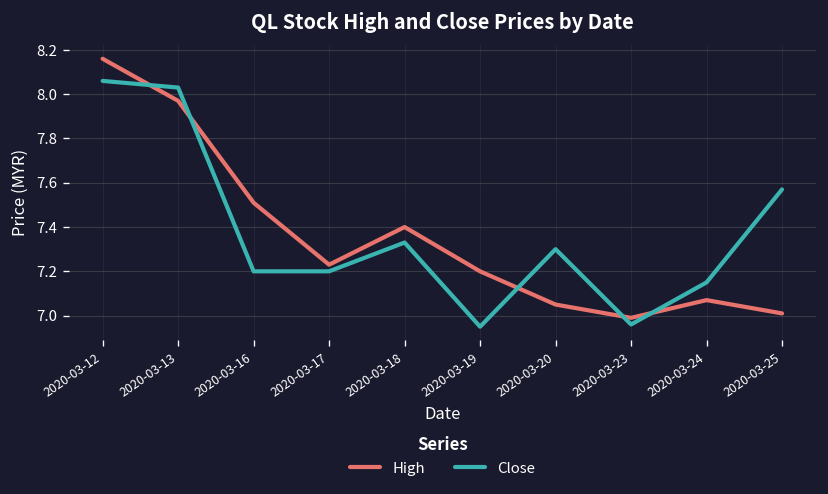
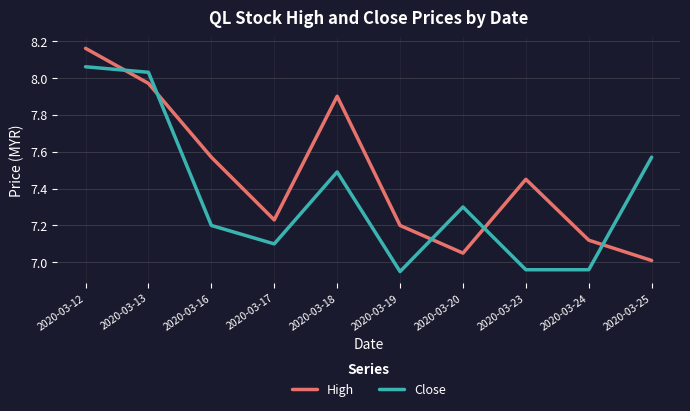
  {
    "High": {
      "2020-03-12": 8.16,
      "2020-03-13": 7.97,
-     "2020-03-16": 7.51,
+     "2020-03-16": 7.57,
      "2020-03-17": 7.23,
-     "2020-03-18": 7.4,
+     "2020-03-18": 7.9,
      "2020-03-19": 7.20,
      "2020-03-20": 7.05,
-     "2020-03-23": 6.99,
-     "2020-03-24": 7.07,
+     "2020-03-23": 7.45,
+     "2020-03-24": 7.12,
      "2020-03-25": 7.01
    },
    "Close": {
      "2020-03-12": 8.06,
      "2020-03-13": 8.03,
      "2020-03-16": 7.20,
-     "2020-03-17": 7.2,
-     "2020-03-18": 7.33,
+     "2020-03-17": 7.1,
+     "2020-03-18": 7.49,
      "2020-03-19": 6.95,
      "2020-03-20": 7.30,
      "2020-03-23": 6.96,
-     "2020-03-24": 7.15,
+     "2020-03-24": 6.96,
      "2020-03-25": 7.57
    }
  }
